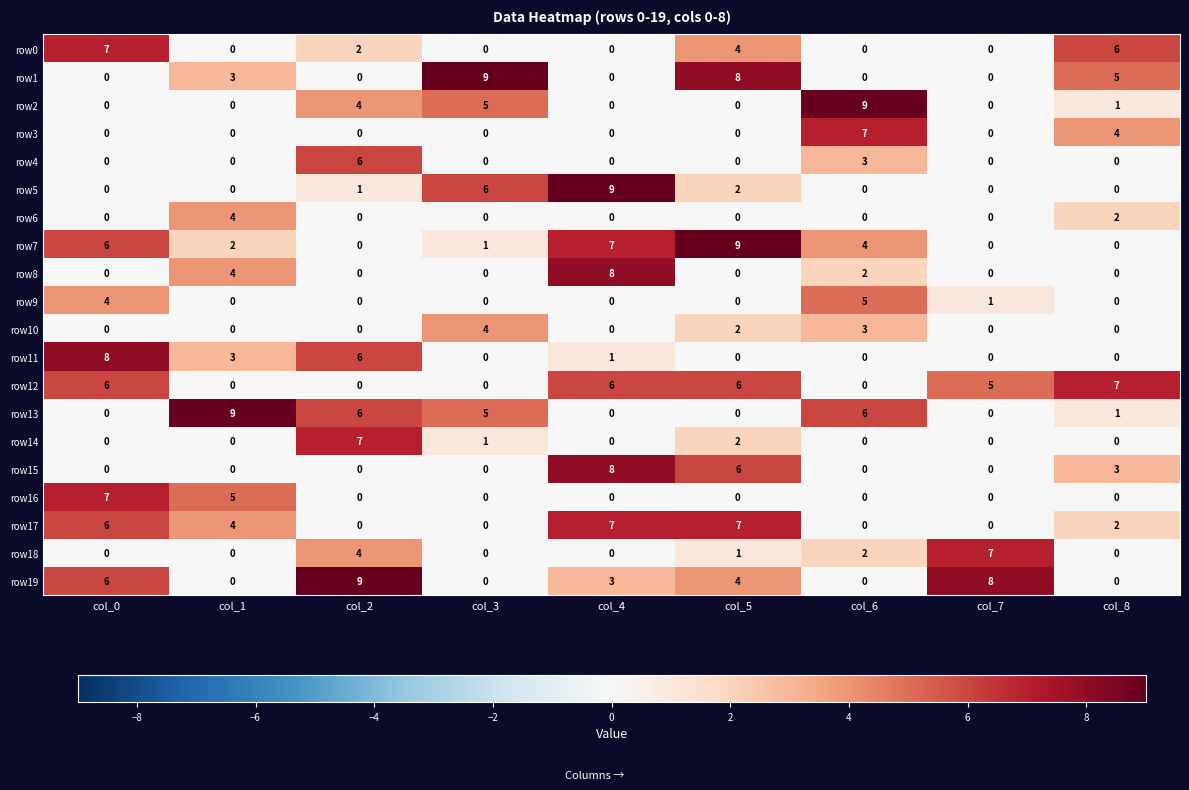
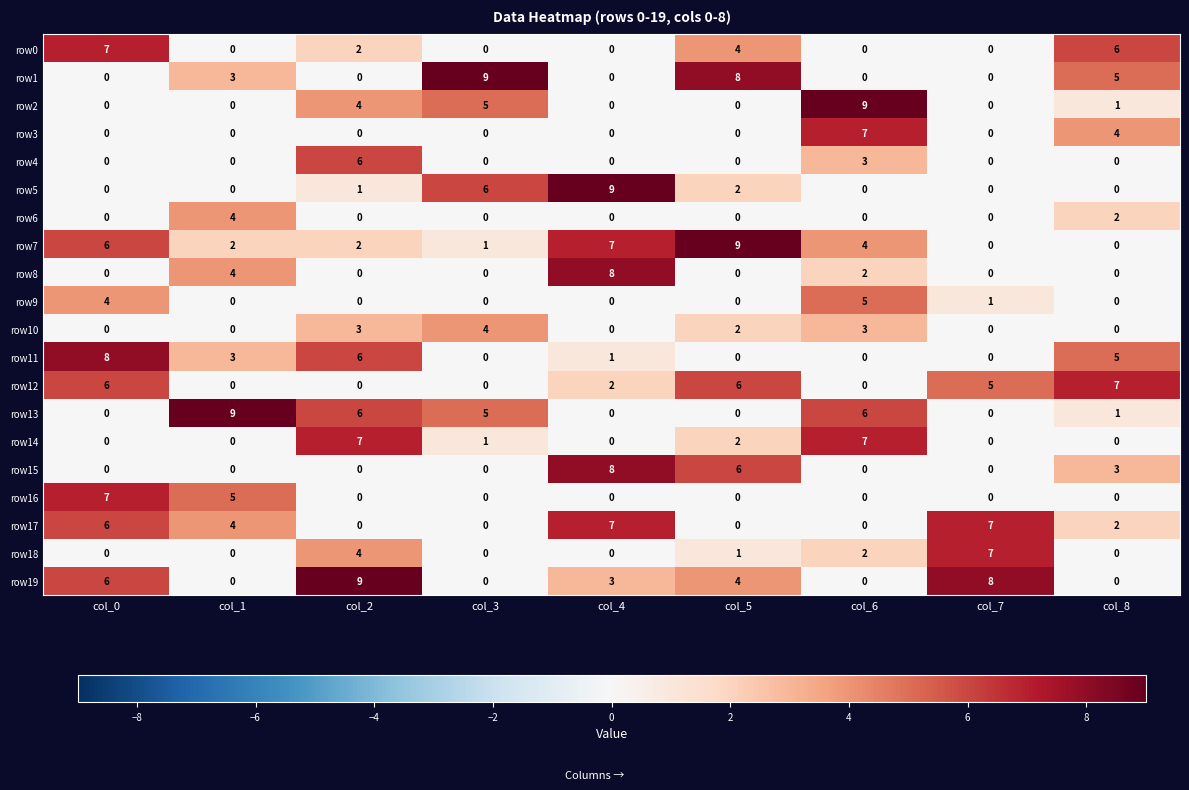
  {
    "row0": {
      "col_0": 7,
      "col_1": 0,
      "col_2": 2,
      "col_3": 0,
      "col_4": 0,
      "col_5": 4,
      "col_6": 0,
      "col_7": 0,
      "col_8": 6
    },
    "row1": {
      "col_0": 0,
      "col_1": 3,
      "col_2": 0,
      "col_3": 9,
      "col_4": 0,
      "col_5": 8,
      "col_6": 0,
      "col_7": 0,
      "col_8": 5
    },
    "row2": {
      "col_0": 0,
      "col_1": 0,
      "col_2": 4,
      "col_3": 5,
      "col_4": 0,
      "col_5": 0,
      "col_6": 9,
      "col_7": 0,
      "col_8": 1
    },
    "row3": {
      "col_0": 0,
      "col_1": 0,
      "col_2": 0,
      "col_3": 0,
      "col_4": 0,
      "col_5": 0,
      "col_6": 7,
      "col_7": 0,
      "col_8": 4
    },
    "row4": {
      "col_0": 0,
      "col_1": 0,
      "col_2": 6,
      "col_3": 0,
      "col_4": 0,
      "col_5": 0,
      "col_6": 3,
      "col_7": 0,
      "col_8": 0
    },
    "row5": {
      "col_0": 0,
      "col_1": 0,
      "col_2": 1,
      "col_3": 6,
      "col_4": 9,
      "col_5": 2,
      "col_6": 0,
      "col_7": 0,
      "col_8": 0
    },
    "row6": {
      "col_0": 0,
      "col_1": 4,
      "col_2": 0,
      "col_3": 0,
      "col_4": 0,
      "col_5": 0,
      "col_6": 0,
      "col_7": 0,
      "col_8": 2
    },
    "row7": {
      "col_0": 6,
      "col_1": 2,
-     "col_2": 0,
+     "col_2": 2,
      "col_3": 1,
      "col_4": 7,
      "col_5": 9,
      "col_6": 4,
      "col_7": 0,
      "col_8": 0
    },
    "row8": {
      "col_0": 0,
      "col_1": 4,
      "col_2": 0,
      "col_3": 0,
      "col_4": 8,
      "col_5": 0,
      "col_6": 2,
      "col_7": 0,
      "col_8": 0
    },
    "row9": {
      "col_0": 4,
      "col_1": 0,
      "col_2": 0,
      "col_3": 0,
      "col_4": 0,
      "col_5": 0,
      "col_6": 5,
      "col_7": 1,
      "col_8": 0
    },
    "row10": {
      "col_0": 0,
      "col_1": 0,
-     "col_2": 0,
+     "col_2": 3,
      "col_3": 4,
      "col_4": 0,
      "col_5": 2,
      "col_6": 3,
      "col_7": 0,
      "col_8": 0
    },
    "row11": {
      "col_0": 8,
      "col_1": 3,
      "col_2": 6,
      "col_3": 0,
      "col_4": 1,
      "col_5": 0,
      "col_6": 0,
      "col_7": 0,
-     "col_8": 0
+     "col_8": 5
    },
    "row12": {
      "col_0": 6,
      "col_1": 0,
      "col_2": 0,
      "col_3": 0,
-     "col_4": 6,
+     "col_4": 2,
      "col_5": 6,
      "col_6": 0,
      "col_7": 5,
      "col_8": 7
    },
    "row13": {
      "col_0": 0,
      "col_1": 9,
      "col_2": 6,
      "col_3": 5,
      "col_4": 0,
      "col_5": 0,
      "col_6": 6,
      "col_7": 0,
      "col_8": 1
    },
    "row14": {
      "col_0": 0,
      "col_1": 0,
      "col_2": 7,
      "col_3": 1,
      "col_4": 0,
      "col_5": 2,
-     "col_6": 0,
+     "col_6": 7,
      "col_7": 0,
      "col_8": 0
    },
    "row15": {
      "col_0": 0,
      "col_1": 0,
      "col_2": 0,
      "col_3": 0,
      "col_4": 8,
      "col_5": 6,
      "col_6": 0,
      "col_7": 0,
      "col_8": 3
    },
    "row16": {
      "col_0": 7,
      "col_1": 5,
      "col_2": 0,
      "col_3": 0,
      "col_4": 0,
      "col_5": 0,
      "col_6": 0,
      "col_7": 0,
      "col_8": 0
    },
    "row17": {
      "col_0": 6,
      "col_1": 4,
      "col_2": 0,
      "col_3": 0,
      "col_4": 7,
-     "col_5": 7,
+     "col_5": 0,
      "col_6": 0,
-     "col_7": 0,
+     "col_7": 7,
      "col_8": 2
    },
    "row18": {
      "col_0": 0,
      "col_1": 0,
      "col_2": 4,
      "col_3": 0,
      "col_4": 0,
      "col_5": 1,
      "col_6": 2,
      "col_7": 7,
      "col_8": 0
    },
    "row19": {
      "col_0": 6,
      "col_1": 0,
      "col_2": 9,
      "col_3": 0,
      "col_4": 3,
      "col_5": 4,
      "col_6": 0,
      "col_7": 8,
      "col_8": 0
    }
  }
